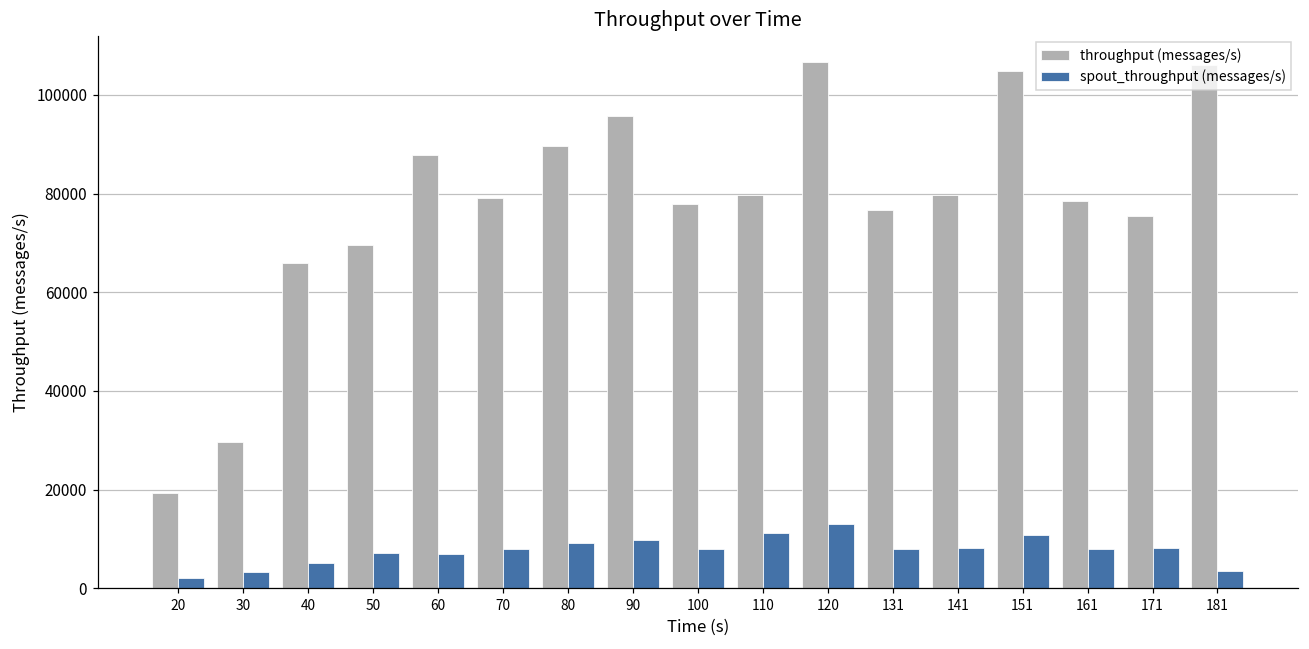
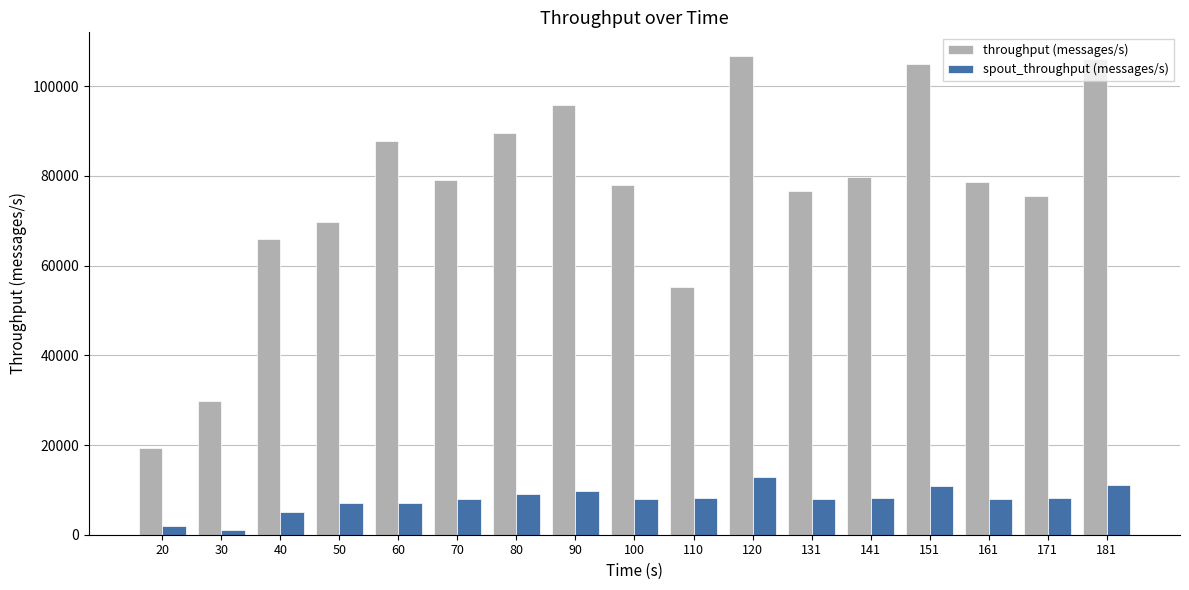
  {
    "throughput (messages/s)": {
      "20": 19000,
      "30": 30000,
      "40": 66000,
      "50": 70000,
      "60": 88000,
      "70": 79000,
      "80": 90000,
      "90": 96000,
      "100": 78000,
-     "110": 80000,
+     "110": 55000,
      "120": 107000,
      "131": 77000,
      "141": 80000,
      "151": 105000,
      "161": 79000,
      "171": 75000
    },
    "spout_throughput (messages/s)": {
      "20": 2000,
-     "30": 3000,
+     "30": 1000,
      "40": 5000,
      "50": 7000,
      "60": 7000,
      "70": 8000,
      "80": 9000,
      "90": 10000,
      "100": 8000,
-     "110": 11000,
+     "110": 8000,
      "120": 13000,
      "131": 8000,
      "141": 8000,
      "151": 11000,
      "161": 8000,
      "171": 8000,
-     "181": 3000
+     "181": 11000
    }
  }
